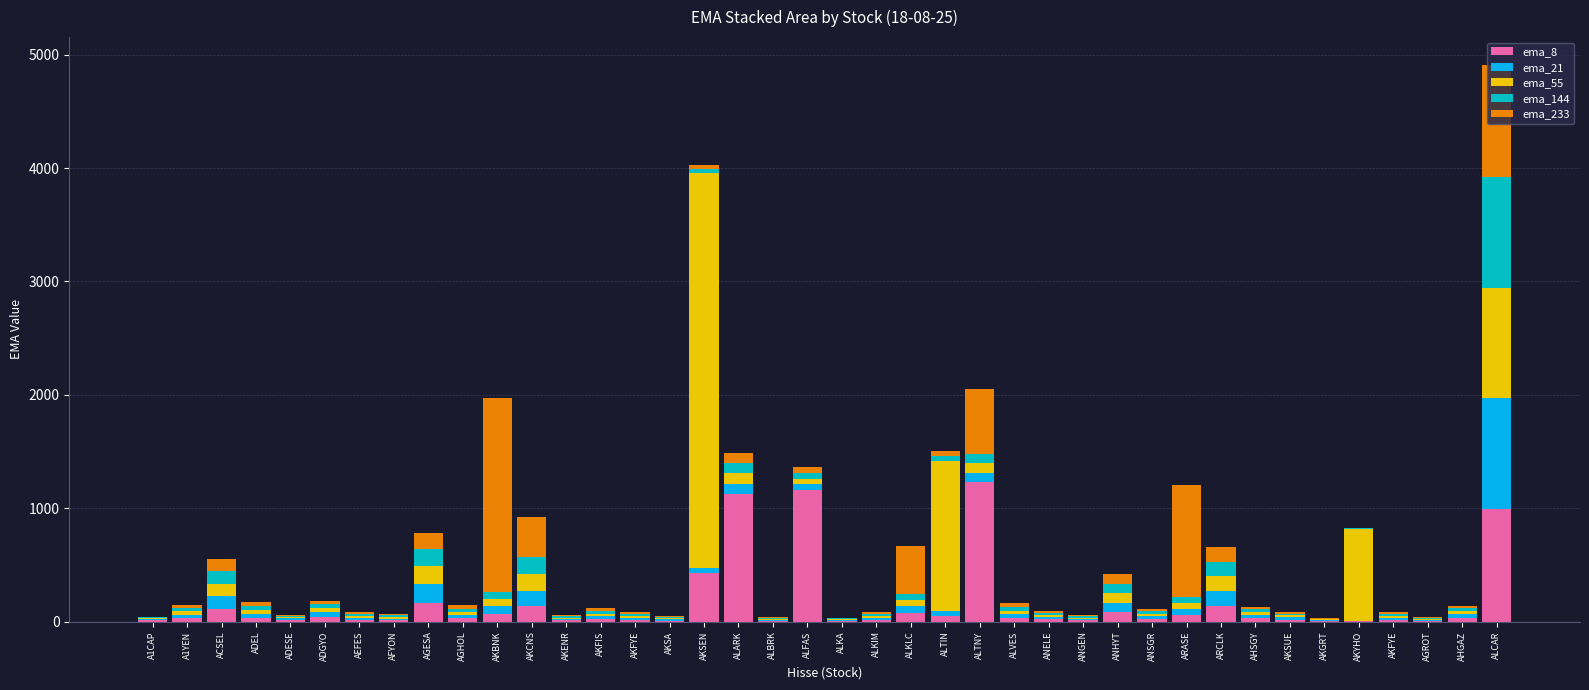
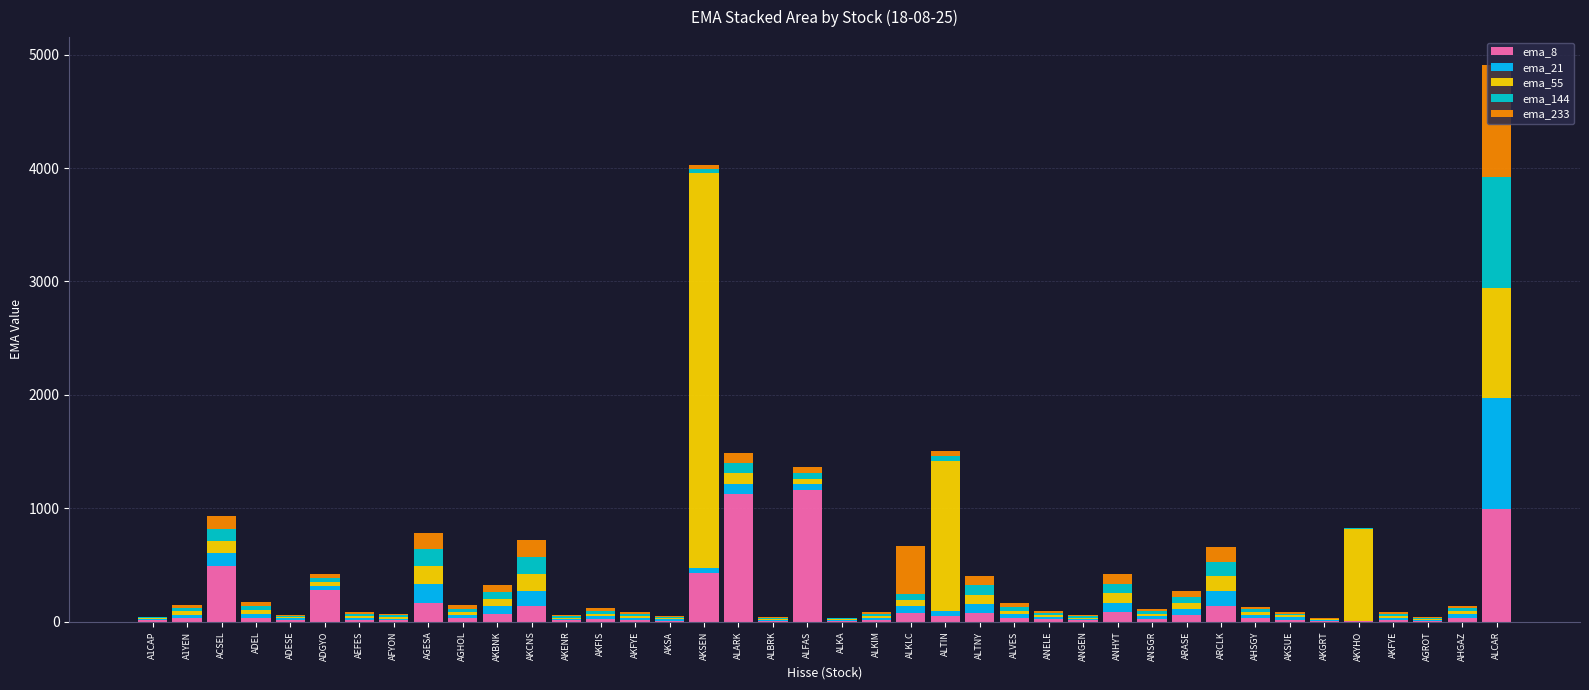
  {
    "ema_8": {
      "A1YEN": 30,
-     "ACSEL": 110,
+     "ACSEL": 490,
      "ADEL": 40,
-     "ADGYO": 40,
+     "ADGYO": 280,
      "AGESA": 170,
      "AGHOL": 30,
      "AKBNK": 70,
      "AKCNS": 140,
      "AKFIS": 20,
      "AKSEN": 430,
      "ALARK": 1130,
      "ALFAS": 1160,
      "ALKLC": 70,
      "ALTIN": 50,
-     "ALTNY": 1230,
+     "ALTNY": 80,
      "ALVES": 30,
      "ANHYT": 80,
      "ANSGR": 20,
      "ARASE": 60,
      "ARCLK": 140,
      "AHSGY": 30,
      "AHGAZ": 30,
      "ALCAR": 990
    },
    "ema_55": {
      "A1YEN": 30,
      "ACSEL": 110,
      "ADEL": 30,
      "ADGYO": 40,
      "AGESA": 160,
      "AGHOL": 30,
      "AKBNK": 60,
      "AKCNS": 140,
      "AKFIS": 20,
      "AKSEN": 3480,
      "ALARK": 90,
      "ALFAS": 50,
      "ALKLC": 60,
      "ALTIN": 1320,
      "ALTNY": 80,
      "ALVES": 30,
      "ANHYT": 80,
      "ANSGR": 20,
      "ARASE": 50,
      "ARCLK": 130,
      "AHSGY": 20,
      "AKYHO": 810,
      "AHGAZ": 30,
      "ALCAR": 970
    },
    "ema_233": {
      "A1YEN": 30,
      "ACSEL": 110,
      "ADEL": 40,
      "ADGYO": 30,
      "AGESA": 140,
      "AGHOL": 30,
-     "AKBNK": 1720,
-     "AKCNS": 350,
+     "AKBNK": 60,
+     "AKCNS": 160,
      "AKFIS": 30,
      "AKSEN": 40,
      "ALARK": 90,
      "ALFAS": 50,
      "ALKLC": 430,
      "ALTIN": 40,
-     "ALTNY": 570,
+     "ALTNY": 90,
      "ALVES": 30,
      "ANHYT": 90,
      "ANSGR": 20,
-     "ARASE": 990,
+     "ARASE": 50,
      "ARCLK": 130,
      "AHSGY": 20,
      "AHGAZ": 20
    }
  }
